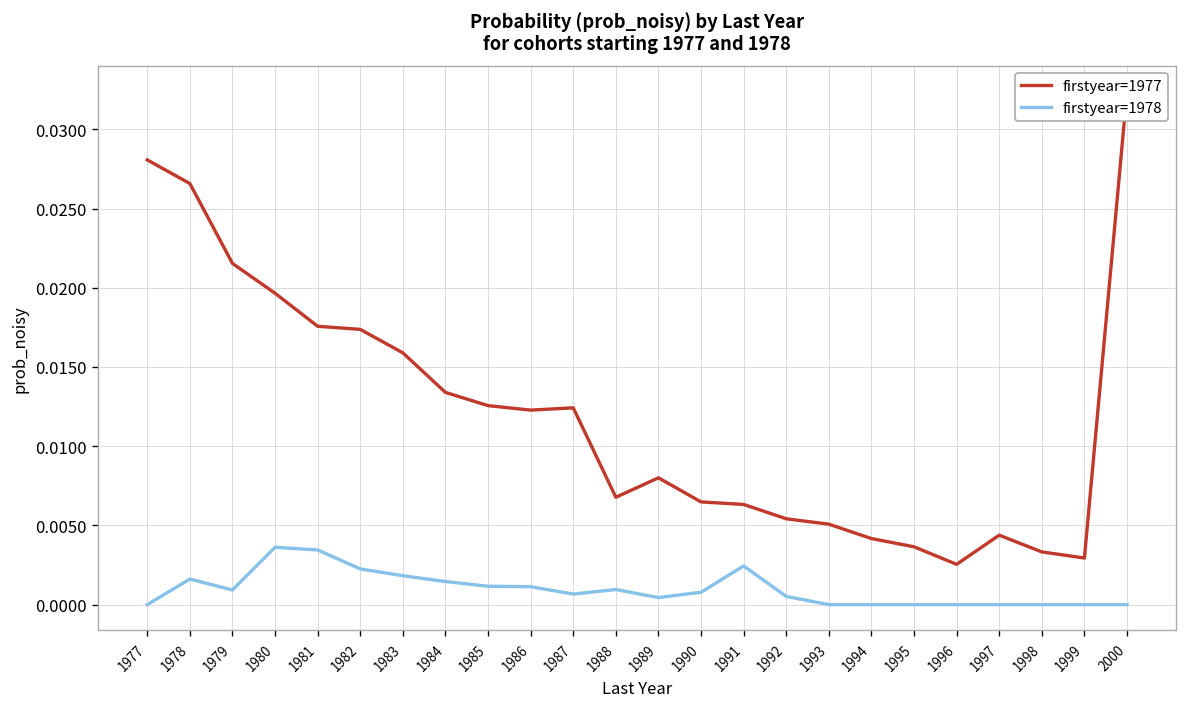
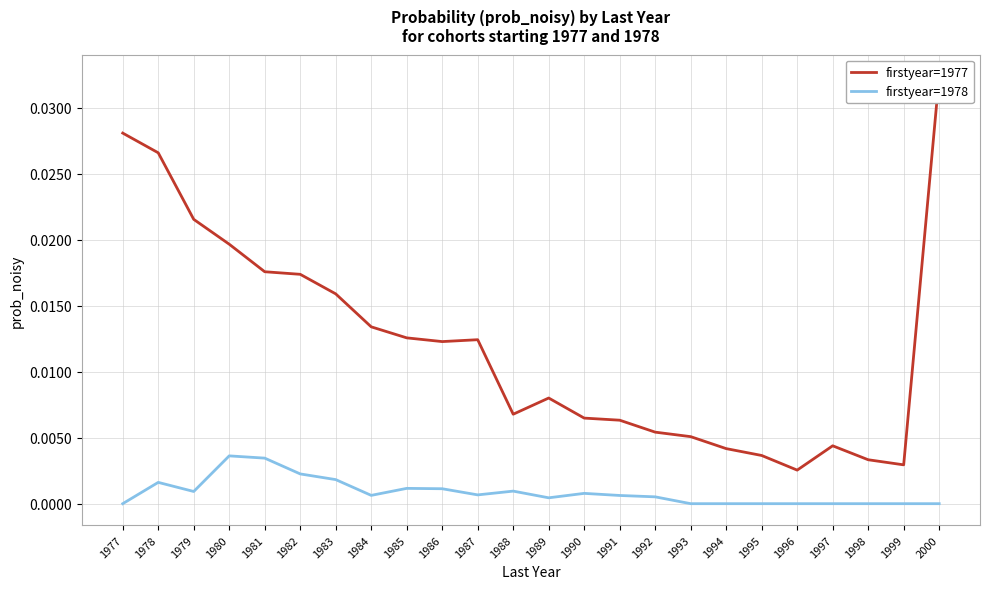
  {
    "firstyear=1977": {
      "1977": 0.0281,
      "1978": 0.0266,
      "1979": 0.0215,
      "1980": 0.0197,
      "1981": 0.0176,
      "1982": 0.0174,
      "1983": 0.0159,
      "1984": 0.0134,
      "1985": 0.0126,
      "1986": 0.0123,
      "1987": 0.0124,
      "1988": 0.0068,
      "1989": 0.0080,
      "1990": 0.0065,
      "1991": 0.0063,
      "1992": 0.0054,
      "1993": 0.0051,
      "1994": 0.0042,
      "1995": 0.0037,
      "1996": 0.0025,
      "1997": 0.0044,
      "1998": 0.0033,
      "1999": 0.0029
    },
    "firstyear=1978": {
      "1977": 0.0000,
      "1978": 0.0016,
      "1979": 0.0009,
      "1980": 0.0036,
      "1981": 0.0035,
      "1982": 0.0023,
      "1983": 0.0018,
-     "1984": 0.0015,
+     "1984": 0.0006,
      "1985": 0.0012,
      "1986": 0.0011,
      "1987": 0.0007,
      "1988": 0.0010,
      "1989": 0.0004,
      "1990": 0.0008,
-     "1991": 0.0024,
+     "1991": 0.0006,
      "1992": 0.0005,
      "1993": 0.0000,
      "1994": 0.0000,
      "1995": 0.0000,
      "1996": 0.0000,
      "1997": 0.0000,
      "1998": 0.0000,
      "1999": 0.0000,
      "2000": 0.0000
    }
  }
